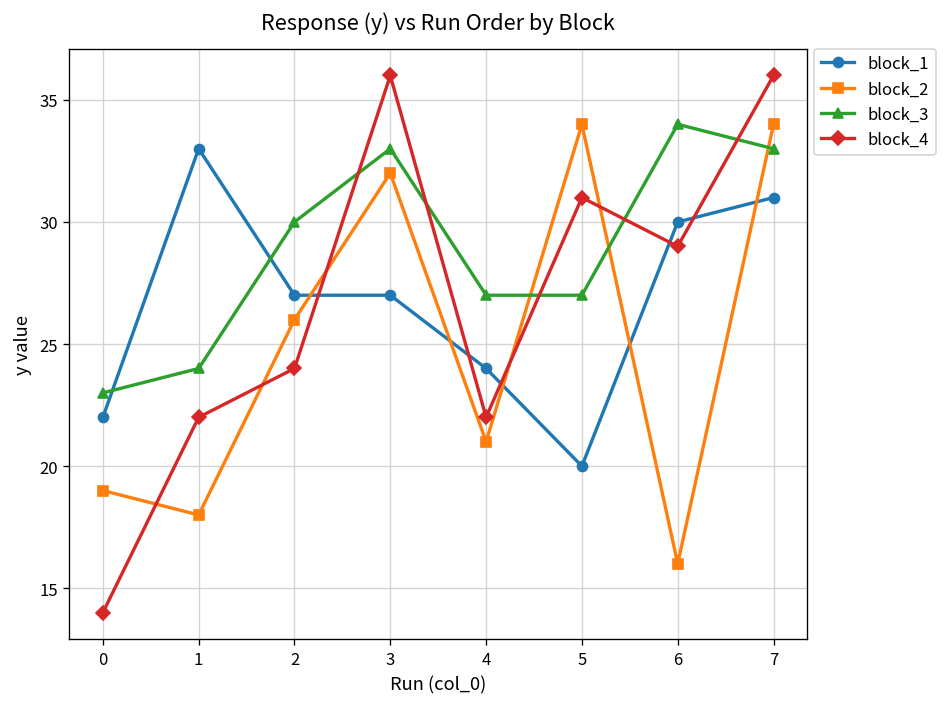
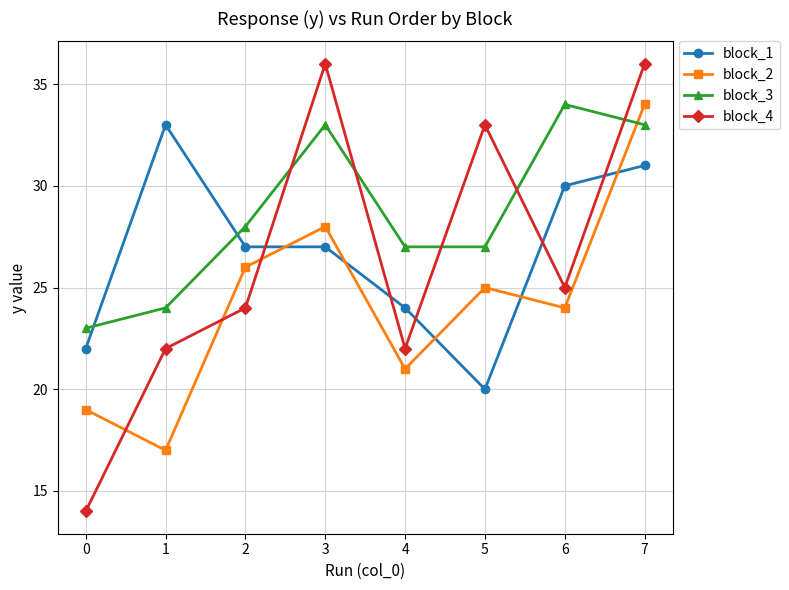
  {
    "block_1": {
      "0": 22,
      "1": 33,
      "2": 27,
      "3": 27,
      "4": 24,
      "5": 20,
      "6": 30,
      "7": 31
    },
    "block_2": {
      "0": 19,
-     "1": 18,
+     "1": 17,
      "2": 26,
-     "3": 32,
+     "3": 28,
      "4": 21,
-     "5": 34,
-     "6": 16,
+     "5": 25,
+     "6": 24,
      "7": 34
    },
    "block_3": {
      "0": 23,
      "1": 24,
-     "2": 30,
+     "2": 28,
      "3": 33,
      "4": 27,
      "5": 27,
      "6": 34,
      "7": 33
    },
    "block_4": {
      "0": 14,
      "1": 22,
      "2": 24,
      "3": 36,
      "4": 22,
-     "5": 31,
-     "6": 29,
+     "5": 33,
+     "6": 25,
      "7": 36
    }
  }
